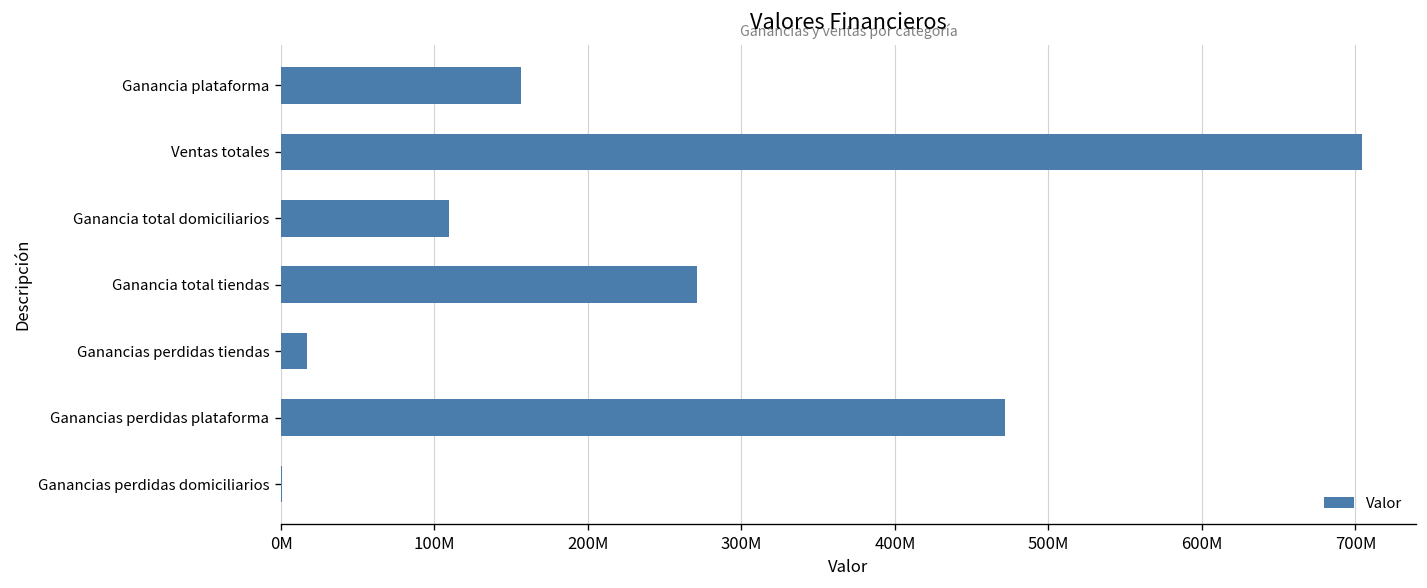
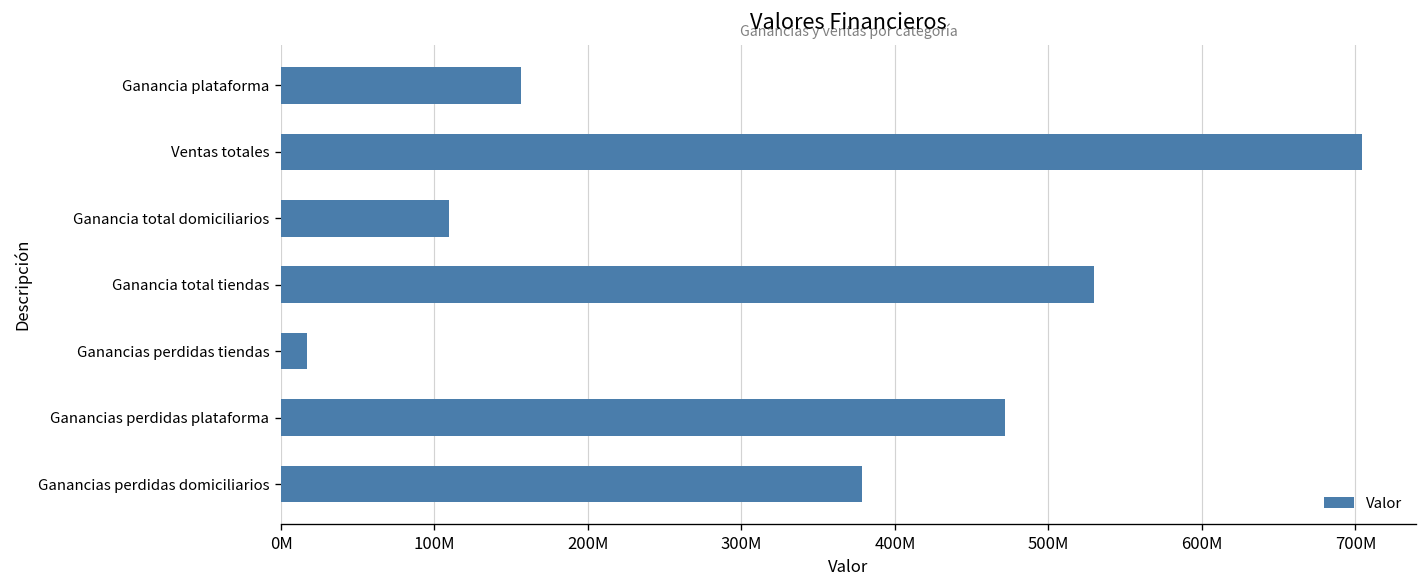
  {
    "Ganancia plataforma": 156000000,
    "Ventas totales": 704000000,
    "Ganancia total domiciliarios": 109000000,
-   "Ganancia total tiendas": 271000000,
+   "Ganancia total tiendas": 530000000,
    "Ganancias perdidas tiendas": 17000000,
    "Ganancias perdidas plataforma": 472000000,
-   "Ganancias perdidas domiciliarios": 1000000
+   "Ganancias perdidas domiciliarios": 379000000
  }
